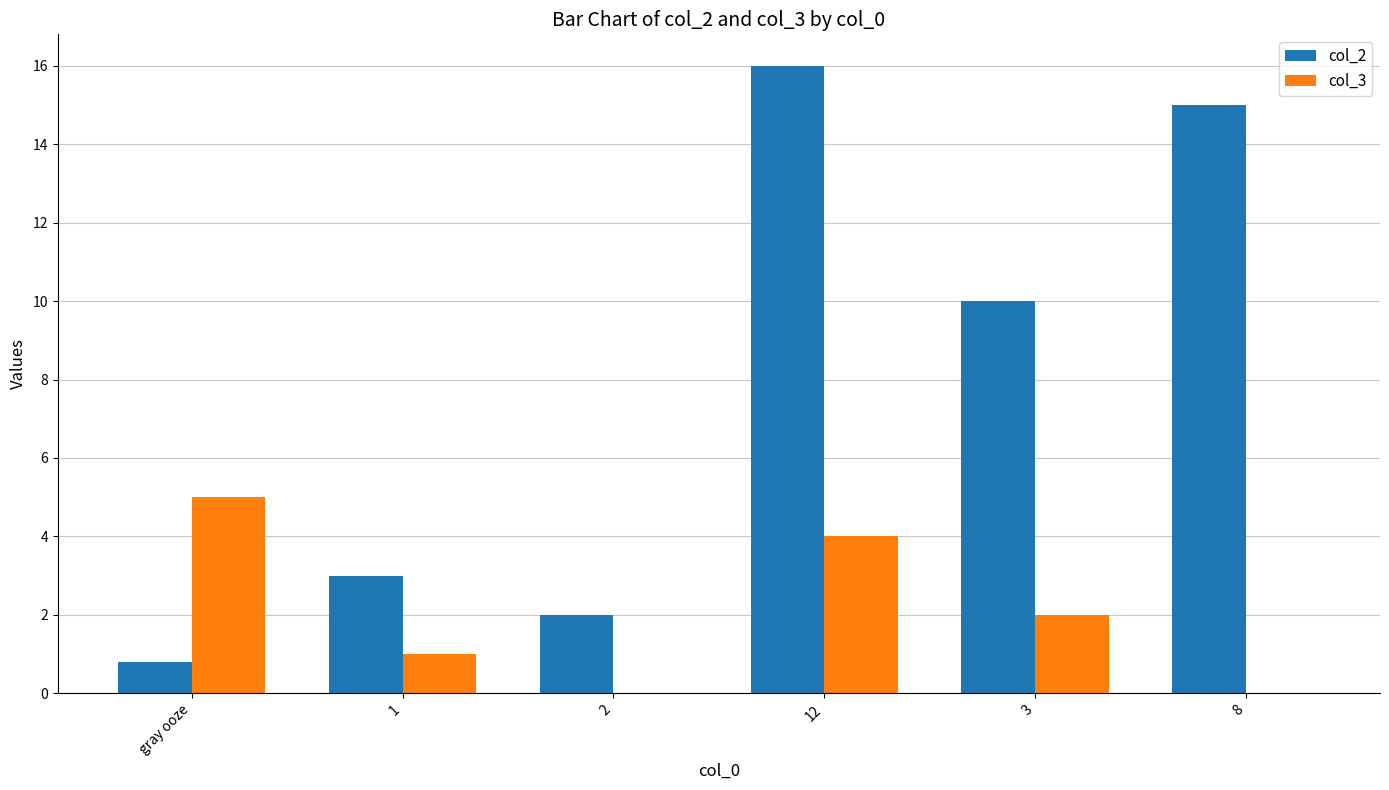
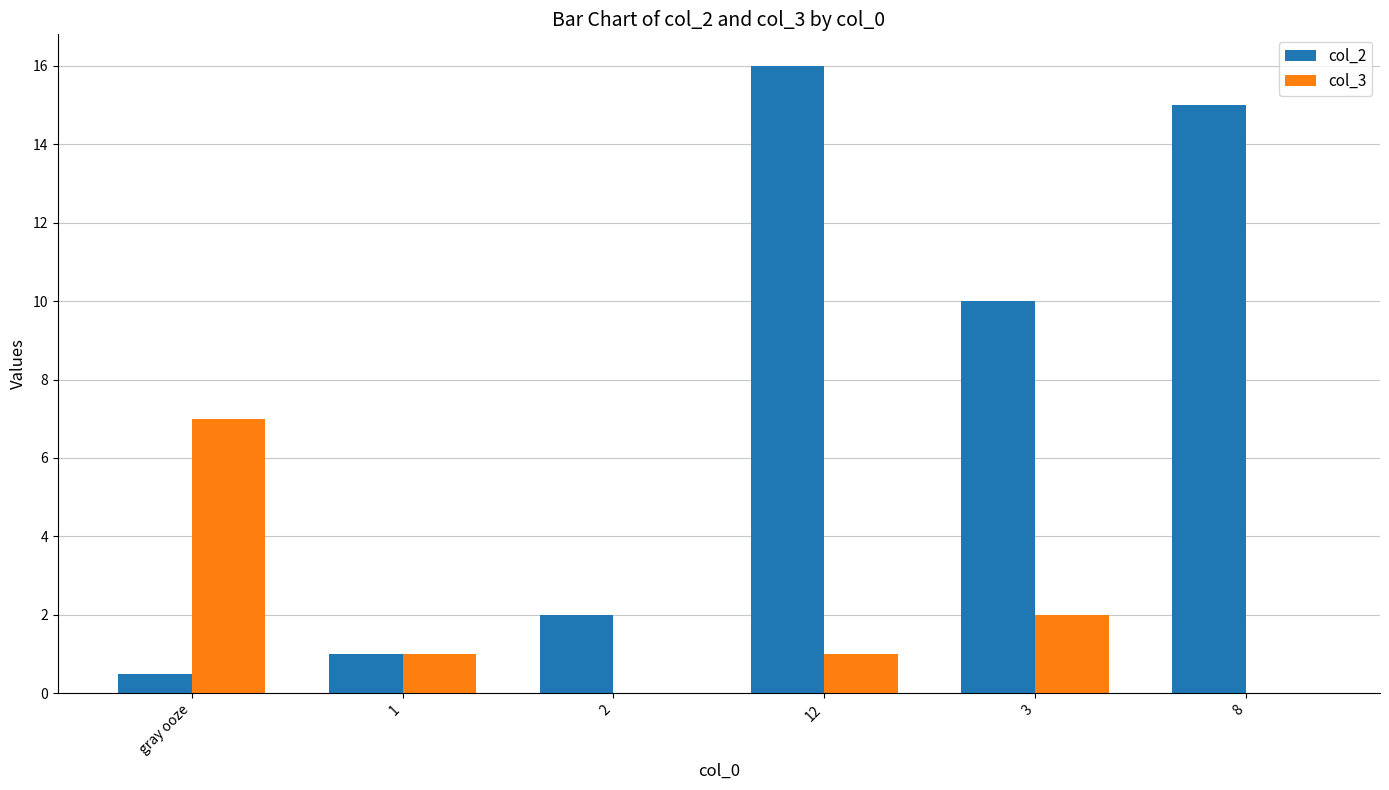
  {
    "col_2": {
-     "gray ooze": 0.8,
-     "1": 3,
+     "gray ooze": 0.5,
+     "1": 1,
      "2": 2.0,
      "12": 16.0,
      "3": 10.0,
      "8": 15.0
    },
    "col_3": {
-     "gray ooze": 5,
+     "gray ooze": 7,
      "1": 1,
      "2": 0,
-     "12": 4,
+     "12": 1,
      "3": 2,
      "8": 0
    }
  }
